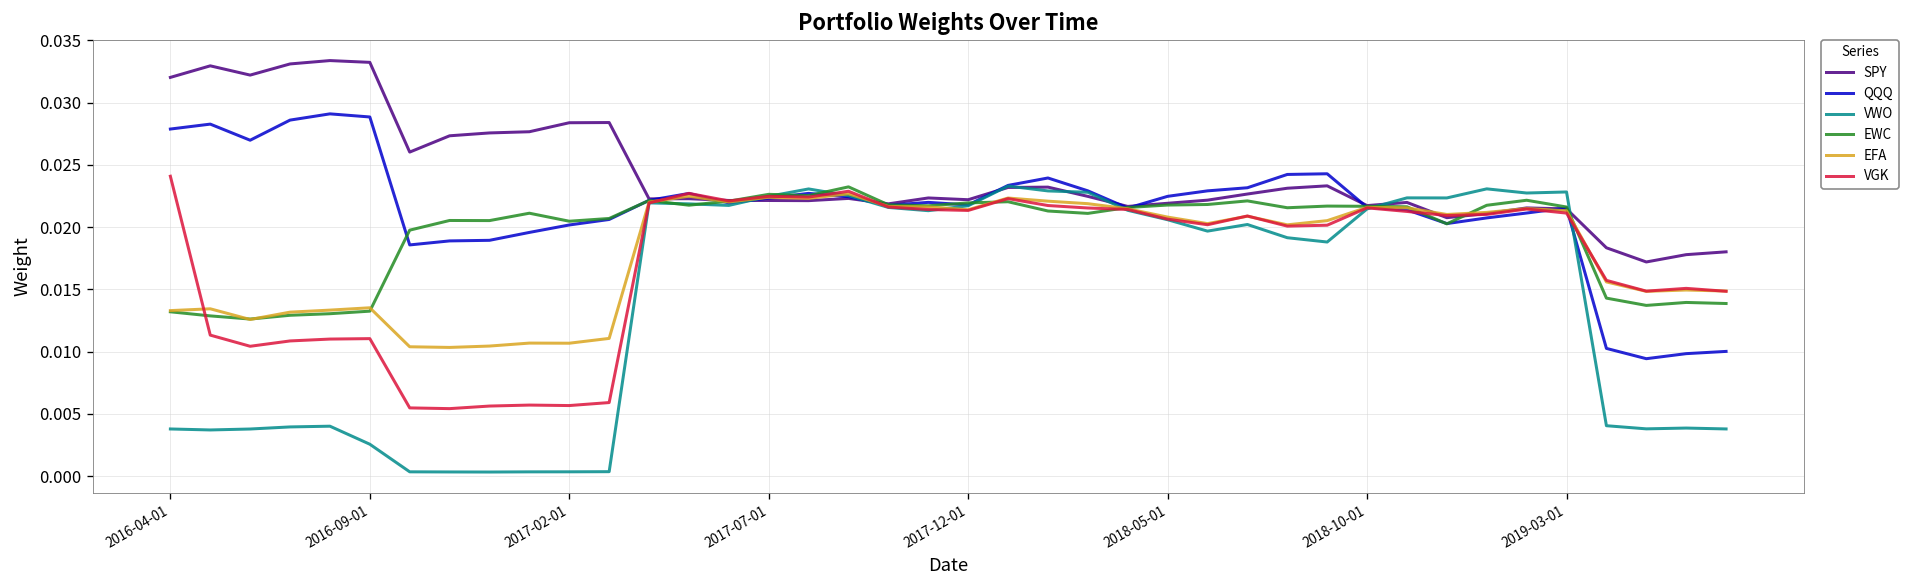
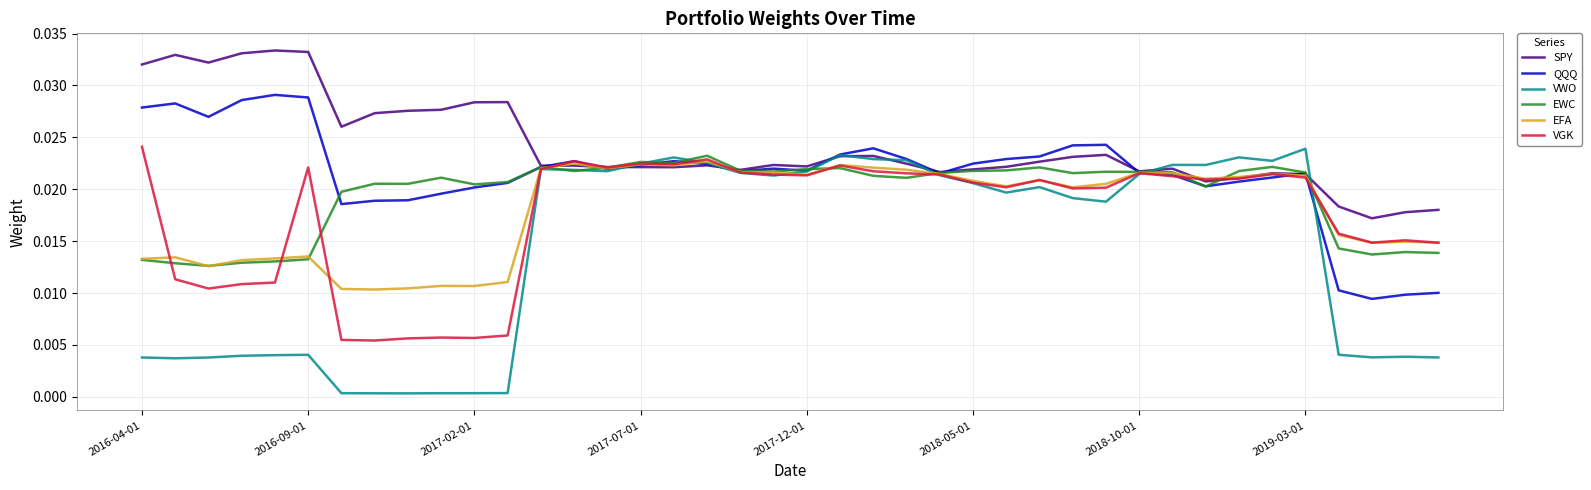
  {
    "SPY": {
      "2016-04-01": 0.0320,
      "2016-09-01": 0.0332,
      "2017-02-01": 0.0284,
      "2017-12-01": 0.0222
    },
    "QQQ": {
      "2016-04-01": 0.0279,
      "2016-09-01": 0.0288,
      "2017-02-01": 0.0202,
      "2018-05-01": 0.0225
    },
    "VWO": {
      "2016-04-01": 0.0038,
-     "2016-09-01": 0.0026,
+     "2016-09-01": 0.0041,
      "2017-02-01": 0.0004,
-     "2019-03-01": 0.0228
+     "2019-03-01": 0.0239
    },
    "EWC": {
      "2016-09-01": 0.0133,
      "2017-02-01": 0.0205
    },
    "EFA": {
      "2016-09-01": 0.0135,
      "2017-02-01": 0.0107
    },
    "VGK": {
      "2016-04-01": 0.0241,
-     "2016-09-01": 0.0110,
+     "2016-09-01": 0.0221,
      "2017-02-01": 0.0057
    }
  }
